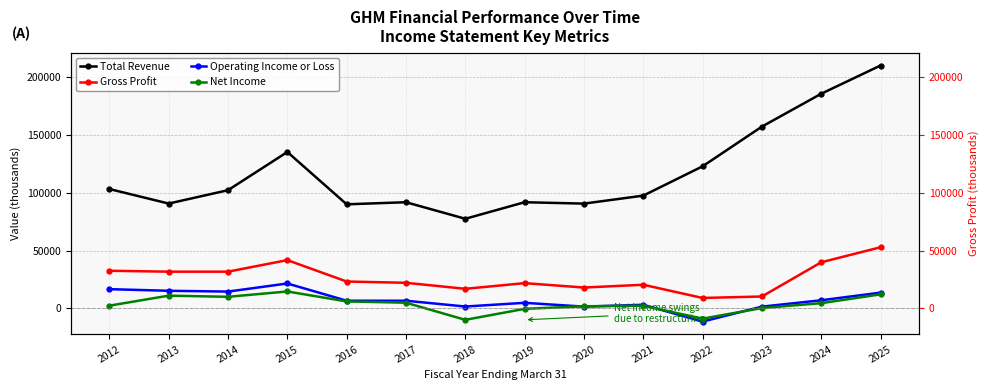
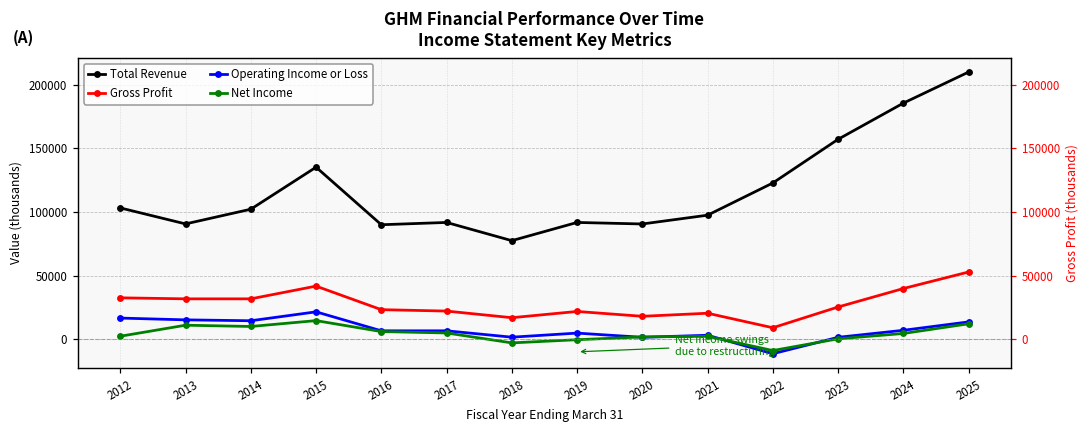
  {
    "Total Revenue": {
      "2012": 103000,
      "2013": 91000,
      "2014": 102000,
      "2015": 135000,
      "2016": 90000,
      "2017": 92000,
      "2018": 78000,
      "2019": 92000,
      "2020": 91000,
      "2021": 98000,
      "2022": 123000,
      "2023": 157000,
      "2024": 186000,
      "2025": 210000
    },
    "Gross Profit": {
      "2012": 33000,
      "2013": 32000,
      "2014": 32000,
      "2015": 42000,
      "2016": 23000,
      "2017": 22000,
      "2018": 17000,
      "2019": 22000,
      "2020": 18000,
      "2021": 21000,
      "2022": 9000,
-     "2023": 10000,
+     "2023": 25000,
      "2024": 40000,
      "2025": 53000
    },
    "Operating Income or Loss": {
      "2012": 17000,
      "2013": 15000,
      "2014": 15000,
      "2015": 22000,
      "2018": 2000,
      "2019": 5000,
      "2022": -11000,
      "2024": 7000
    },
    "Net Income": {
      "2012": 2000,
      "2013": 11000,
      "2014": 10000,
      "2015": 15000,
-     "2018": -10000,
+     "2018": -3000,
      "2019": 0,
      "2022": -9000,
      "2024": 5000
    }
  }
